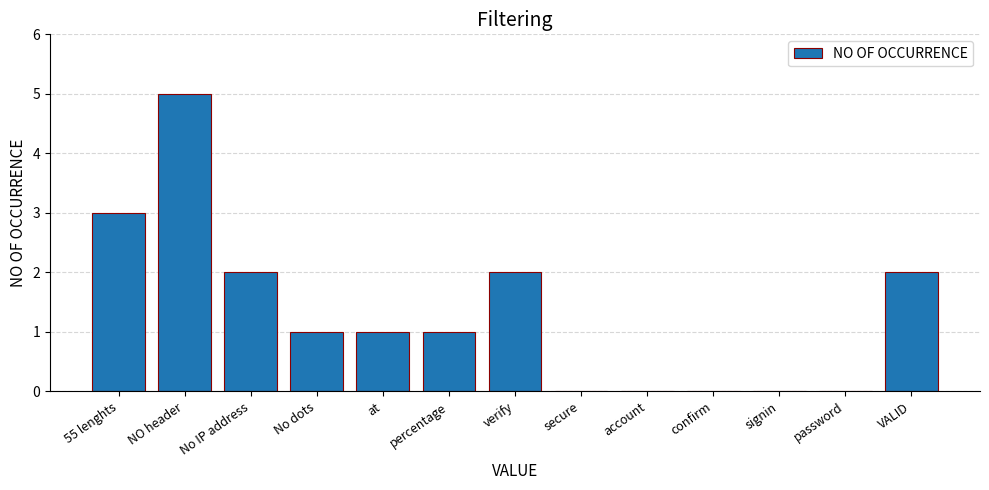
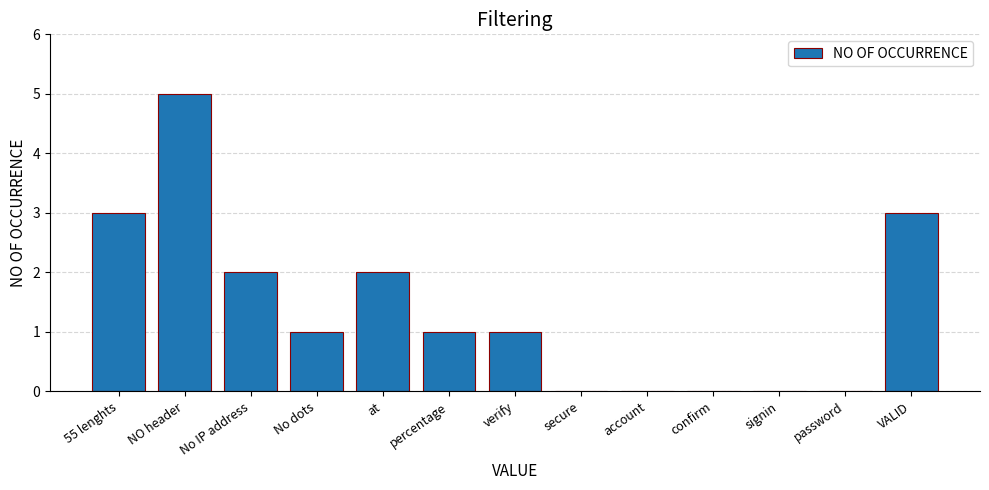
  {
    "55 lenghts": 3,
    "NO header": 5,
    "No IP address": 2,
    "No dots": 1,
-   "at": 1,
+   "at": 2,
    "percentage": 1,
-   "verify": 2,
+   "verify": 1,
    "secure": 0,
    "account": 0,
    "confirm": 0,
    "signin": 0,
    "password": 0,
-   "VALID": 2
+   "VALID": 3
  }
